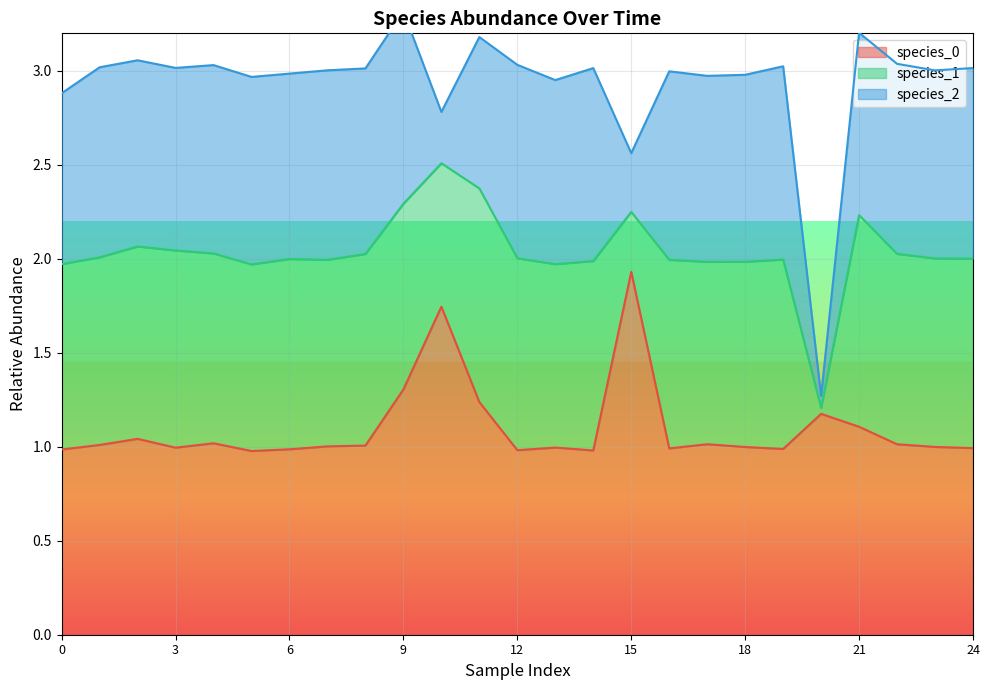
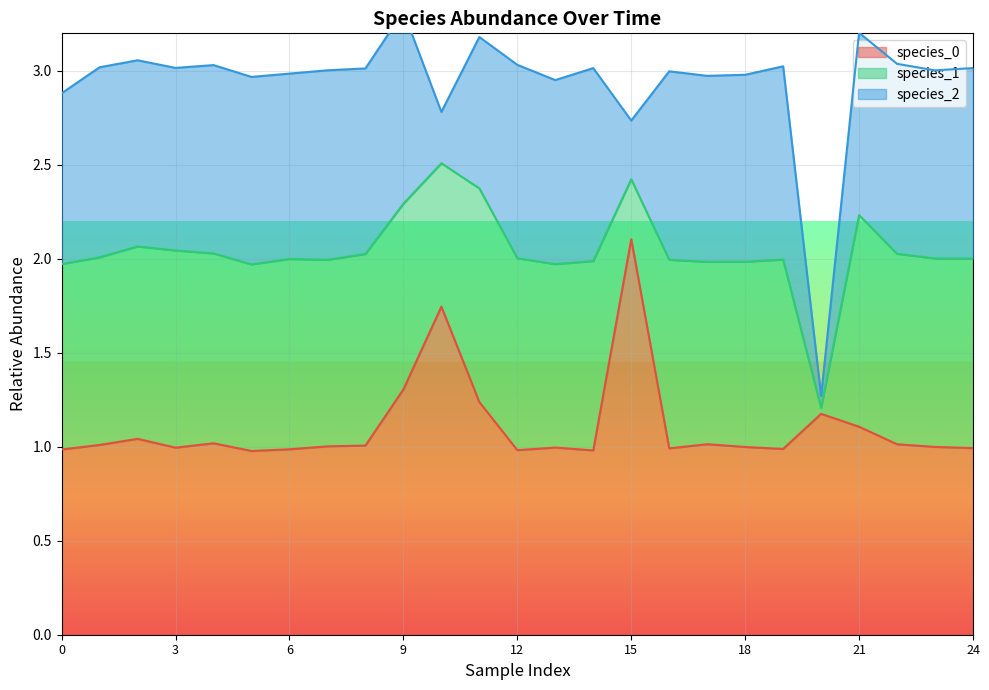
  {
    "species_0": {
      "0": 0.99,
      "3": 1.00,
      "6": 0.99,
      "9": 1.31,
      "12": 0.98,
-     "15": 1.93,
+     "15": 2.10,
      "18": 1.00,
      "21": 1.11,
      "24": 0.99
    },
    "species_1": {
      "0": 0.99,
      "3": 1.05,
      "6": 1.01,
      "9": 0.99,
      "12": 1.02,
      "15": 0.32,
      "18": 0.99,
      "21": 1.13,
      "24": 1.01
    },
    "species_2": {
      "0": 0.91,
      "3": 0.97,
      "6": 0.99,
      "12": 1.03,
      "15": 0.31,
      "18": 0.99,
      "21": 0.97,
      "24": 1.01
    }
  }
